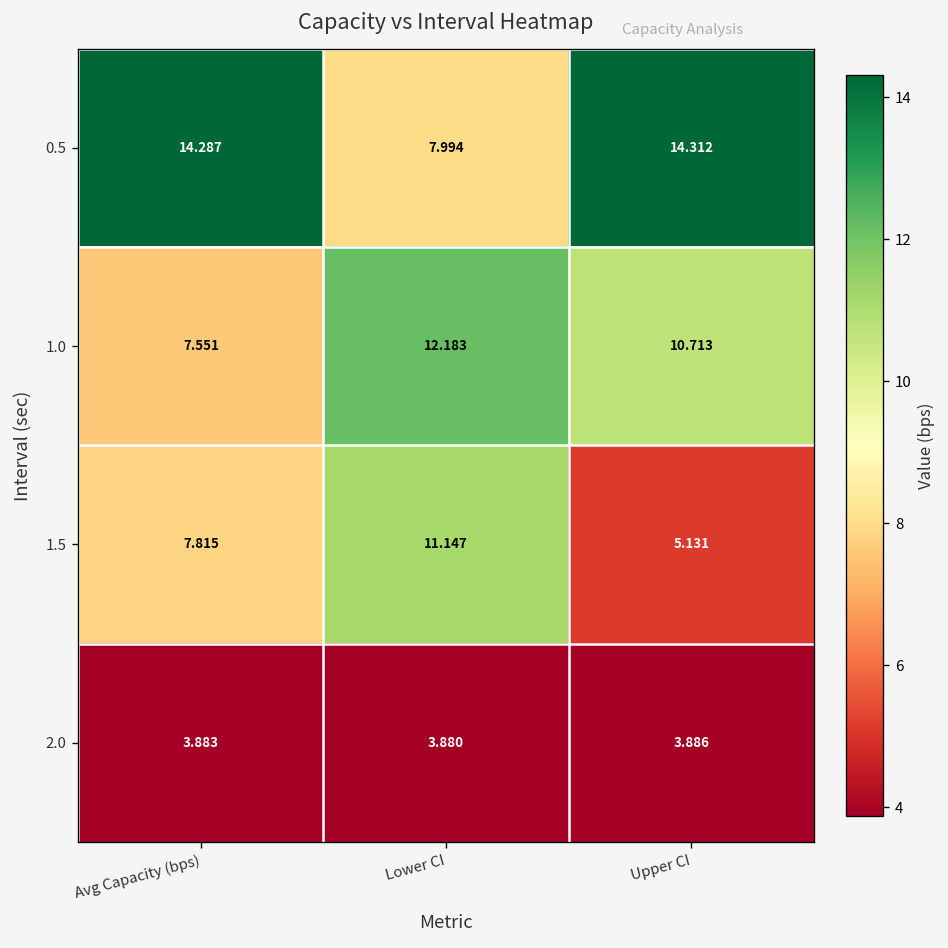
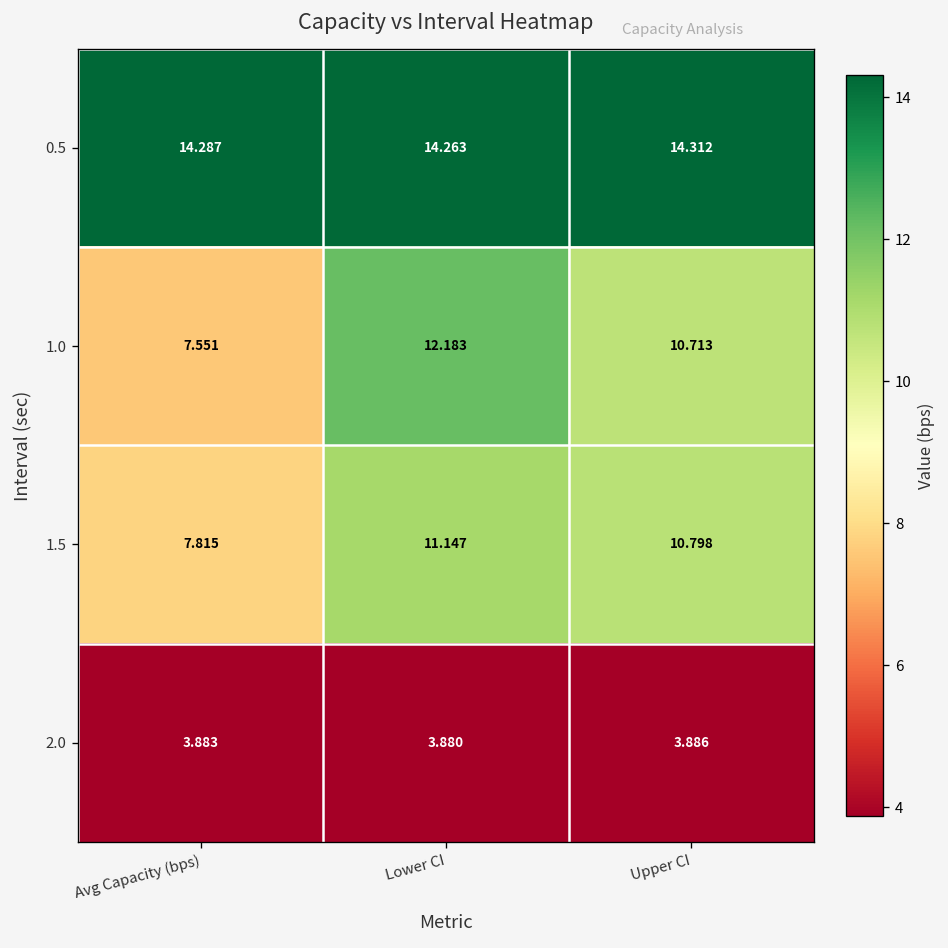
  {
    "0.5": {
      "Avg Capacity (bps)": 14.287,
-     "Lower CI": 7.994,
+     "Lower CI": 14.263,
      "Upper CI": 14.312
    },
    "1.0": {
      "Avg Capacity (bps)": 7.551,
      "Lower CI": 12.183,
      "Upper CI": 10.713
    },
    "1.5": {
      "Avg Capacity (bps)": 7.815,
      "Lower CI": 11.147,
-     "Upper CI": 5.131
+     "Upper CI": 10.798
    },
    "2.0": {
      "Avg Capacity (bps)": 3.883,
      "Lower CI": 3.880,
      "Upper CI": 3.886
    }
  }
